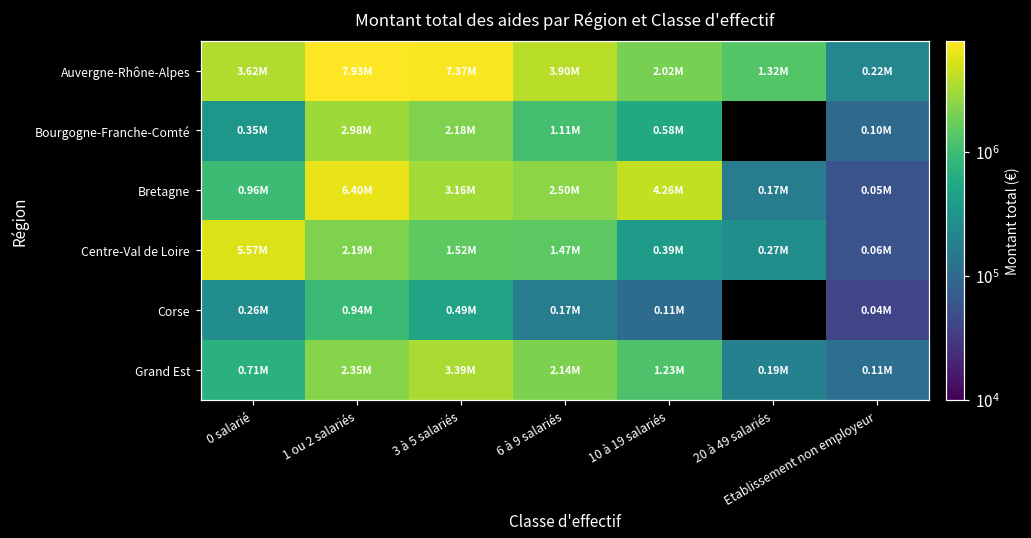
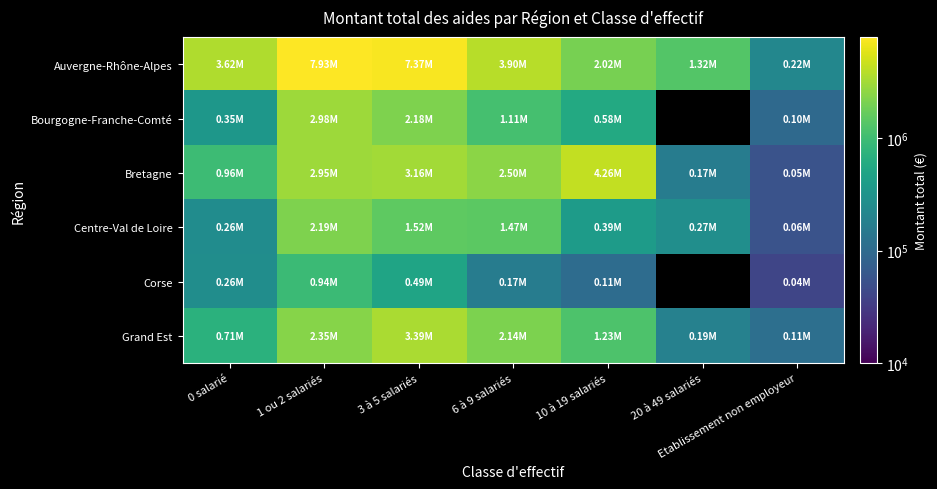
  {
    "Auvergne-Rhône-Alpes": {
      "0 salarié": "3.62M",
      "1 ou 2 salariés": "7.93M",
      "3 à 5 salariés": "7.37M",
      "6 à 9 salariés": "3.90M",
      "10 à 19 salariés": "2.02M",
      "20 à 49 salariés": "1.32M",
      "Etablissement non employeur": "0.22M"
    },
    "Bourgogne-Franche-Comté": {
      "0 salarié": "0.35M",
      "1 ou 2 salariés": "2.98M",
      "3 à 5 salariés": "2.18M",
      "6 à 9 salariés": "1.11M",
      "10 à 19 salariés": "0.58M",
      "Etablissement non employeur": "0.10M"
    },
    "Bretagne": {
      "0 salarié": "0.96M",
-     "1 ou 2 salariés": "6.40M",
+     "1 ou 2 salariés": "2.95M",
      "3 à 5 salariés": "3.16M",
      "6 à 9 salariés": "2.50M",
      "10 à 19 salariés": "4.26M",
      "20 à 49 salariés": "0.17M",
      "Etablissement non employeur": "0.05M"
    },
    "Centre-Val de Loire": {
-     "0 salarié": "5.57M",
+     "0 salarié": "0.26M",
      "1 ou 2 salariés": "2.19M",
      "3 à 5 salariés": "1.52M",
      "6 à 9 salariés": "1.47M",
      "10 à 19 salariés": "0.39M",
      "20 à 49 salariés": "0.27M",
      "Etablissement non employeur": "0.06M"
    },
    "Corse": {
      "0 salarié": "0.26M",
      "1 ou 2 salariés": "0.94M",
      "3 à 5 salariés": "0.49M",
      "6 à 9 salariés": "0.17M",
      "10 à 19 salariés": "0.11M",
      "Etablissement non employeur": "0.04M"
    },
    "Grand Est": {
      "0 salarié": "0.71M",
      "1 ou 2 salariés": "2.35M",
      "3 à 5 salariés": "3.39M",
      "6 à 9 salariés": "2.14M",
      "10 à 19 salariés": "1.23M",
      "20 à 49 salariés": "0.19M",
      "Etablissement non employeur": "0.11M"
    }
  }
